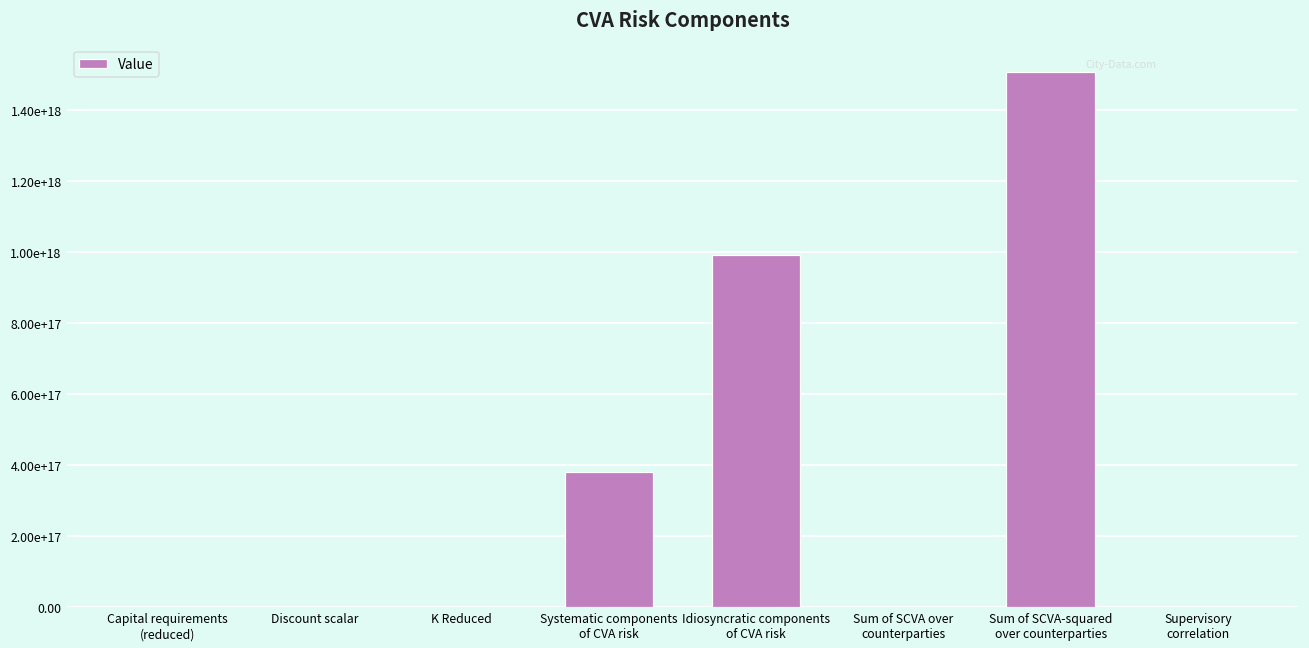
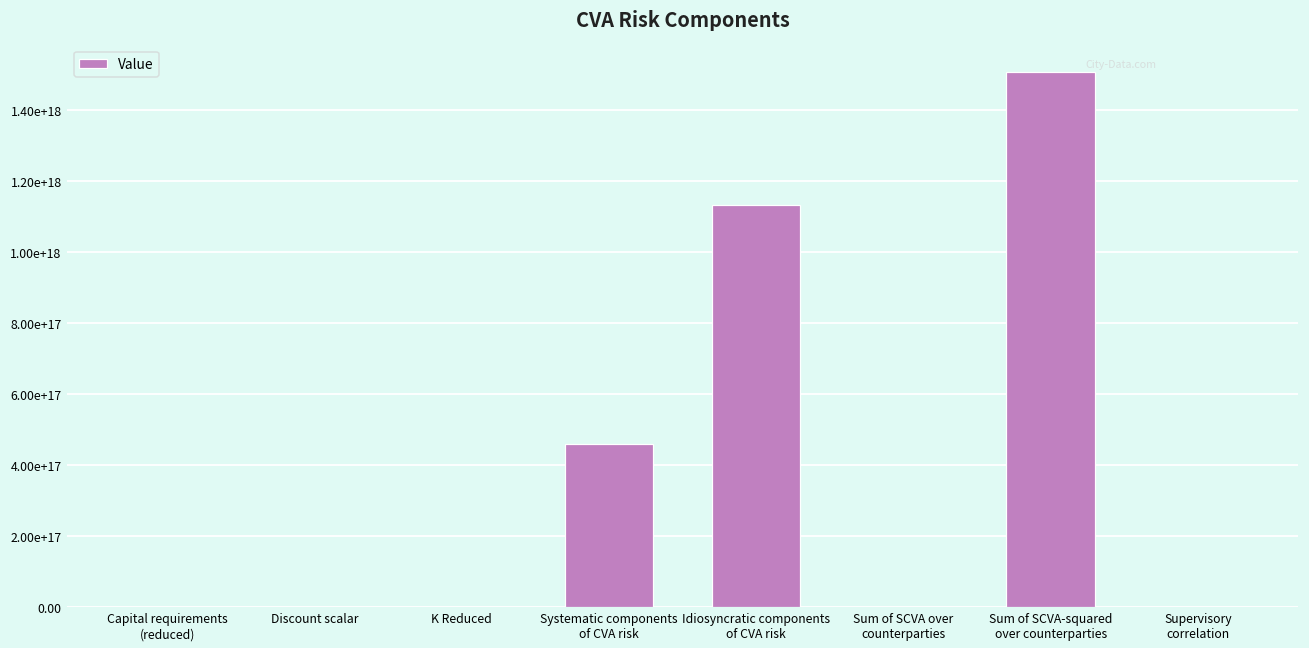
  {
-   "Systematic components of CVA risk": 380000000000000000,
-   "Idiosyncratic components of CVA risk": 990000000000000000,
+   "Systematic components of CVA risk": 460000000000000000,
+   "Idiosyncratic components of CVA risk": 1130000000000000000,
    "Sum of SCVA-squared over counterparties": 1510000000000000000
  }
